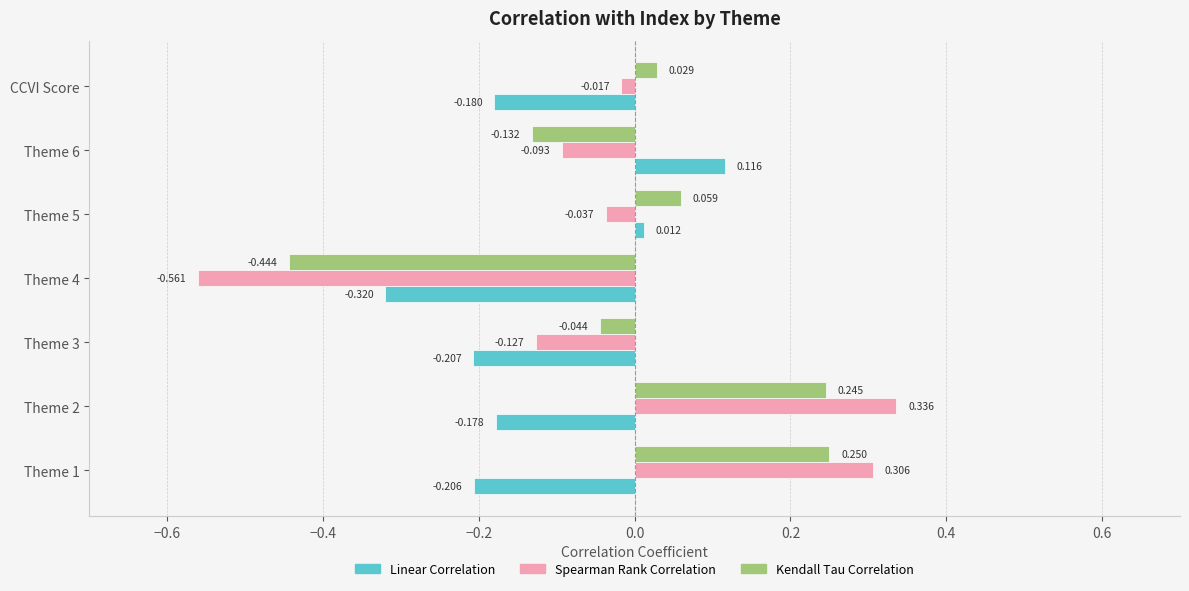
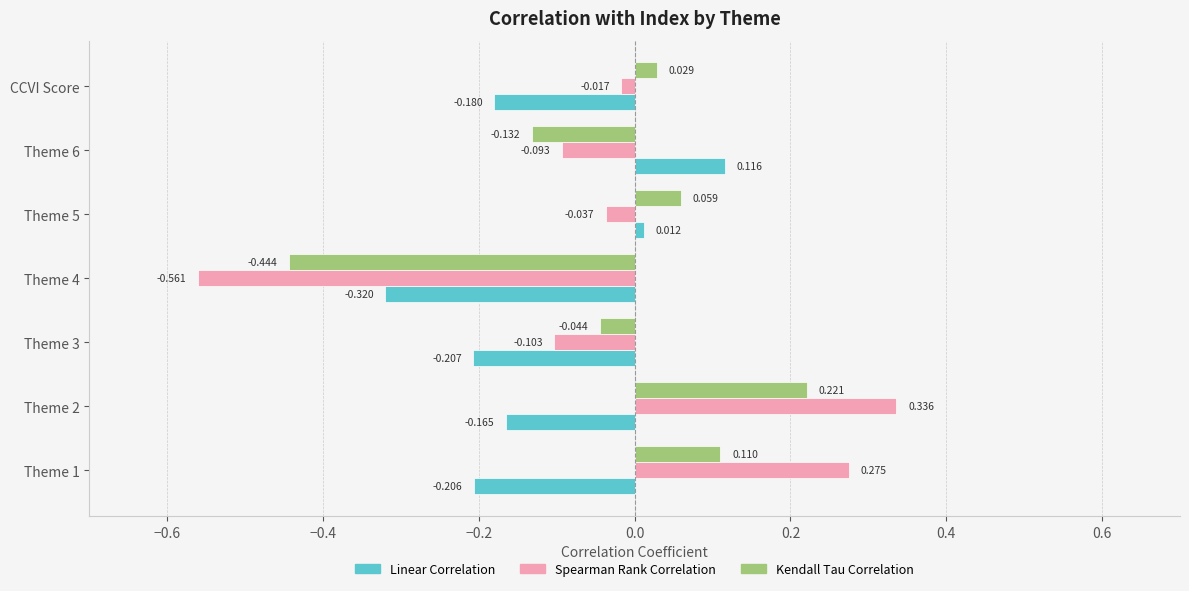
  {
    "Linear Correlation": {
      "CCVI Score": -0.180,
      "Theme 6": 0.116,
      "Theme 5": 0.012,
      "Theme 4": -0.320,
      "Theme 3": -0.207,
-     "Theme 2": -0.178,
+     "Theme 2": -0.165,
      "Theme 1": -0.206
    },
    "Spearman Rank Correlation": {
      "CCVI Score": -0.017,
      "Theme 6": -0.093,
      "Theme 5": -0.037,
      "Theme 4": -0.561,
-     "Theme 3": -0.127,
+     "Theme 3": -0.103,
      "Theme 2": 0.336,
-     "Theme 1": 0.306
+     "Theme 1": 0.275
    },
    "Kendall Tau Correlation": {
      "CCVI Score": 0.029,
      "Theme 6": -0.132,
      "Theme 5": 0.059,
      "Theme 4": -0.444,
      "Theme 3": -0.044,
-     "Theme 2": 0.245,
-     "Theme 1": 0.250
+     "Theme 2": 0.221,
+     "Theme 1": 0.110
    }
  }
